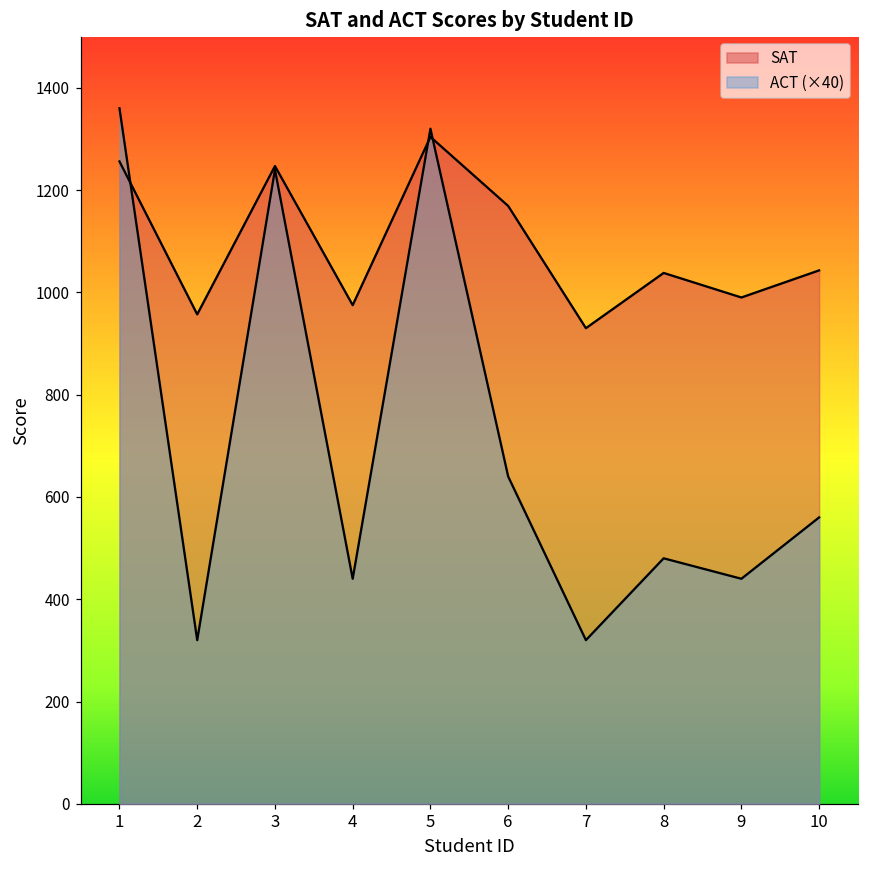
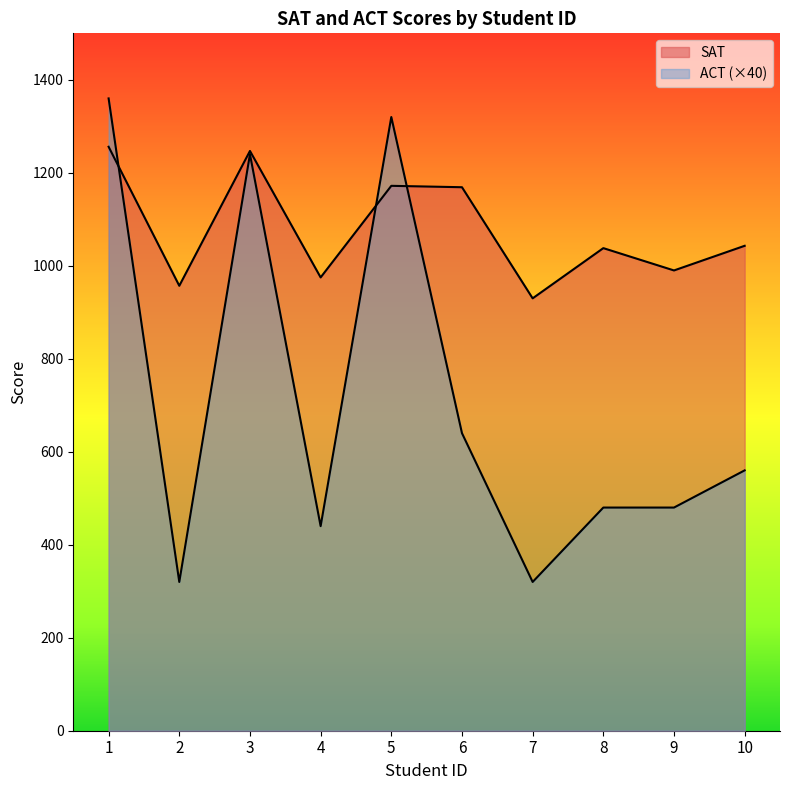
  {
    "SAT": {
      "1": 1260,
      "2": 960,
      "3": 1250,
      "4": 980,
-     "5": 1300,
+     "5": 1170,
      "6": 1170,
      "7": 930,
      "8": 1040,
      "9": 990,
      "10": 1040
    },
    "ACT (×40)": {
      "1": 1360,
      "2": 320,
      "3": 1240,
      "4": 440,
      "5": 1320,
      "6": 640,
      "7": 320,
      "8": 480,
-     "9": 440,
+     "9": 480,
      "10": 560
    }
  }
